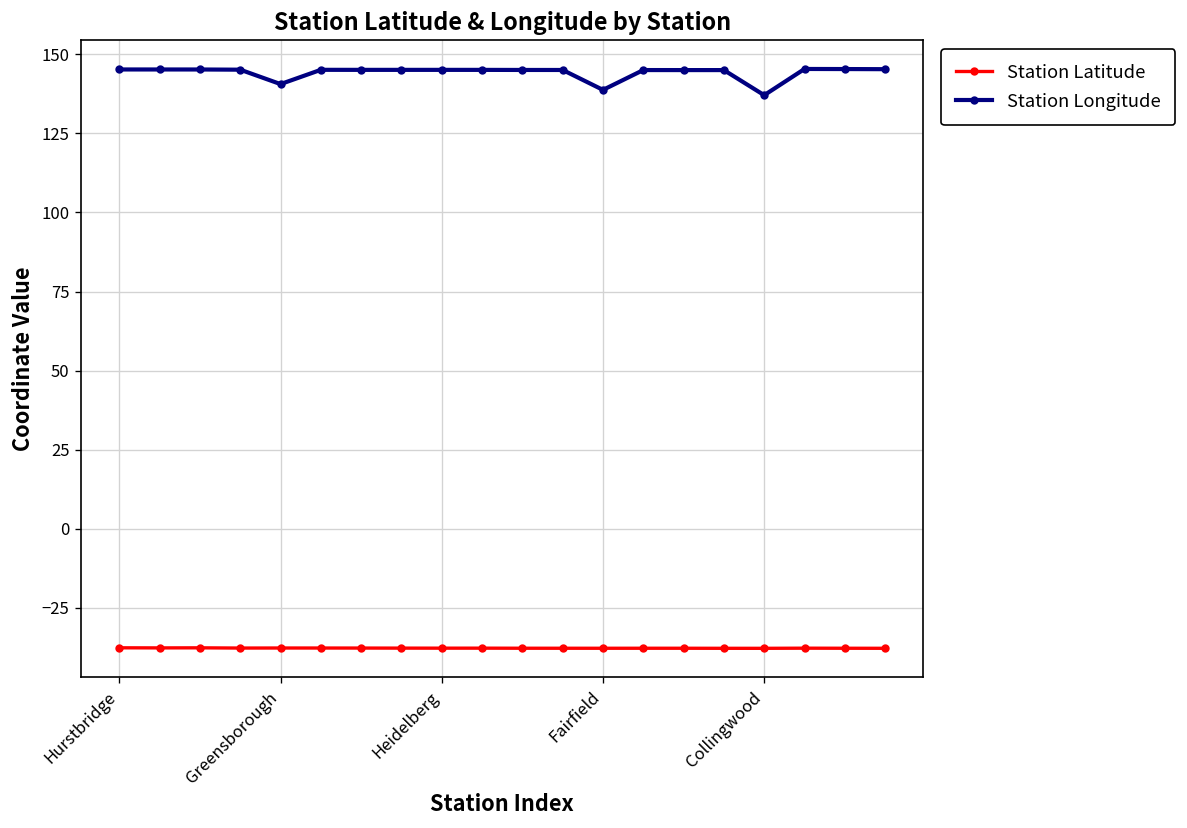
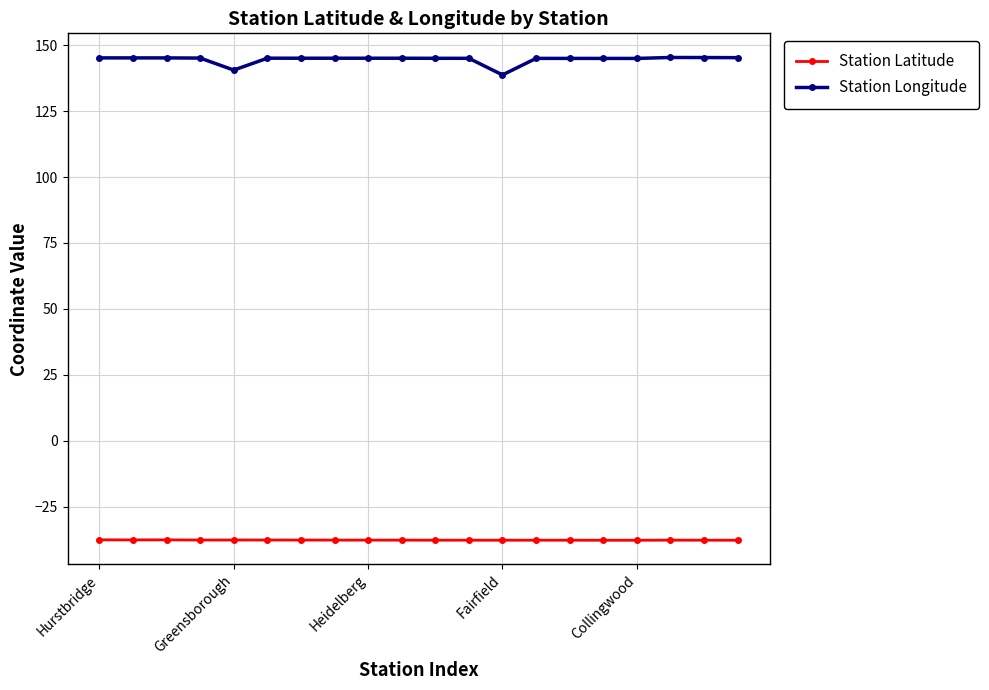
  {
    "Station Latitude": {
      "Hurstbridge": -38,
      "Greensborough": -38,
      "Heidelberg": -38,
      "Fairfield": -38,
      "Collingwood": -38
    },
    "Station Longitude": {
      "Hurstbridge": 145,
      "Greensborough": 141,
      "Heidelberg": 145,
      "Fairfield": 139,
-     "Collingwood": 137
+     "Collingwood": 145
    }
  }
